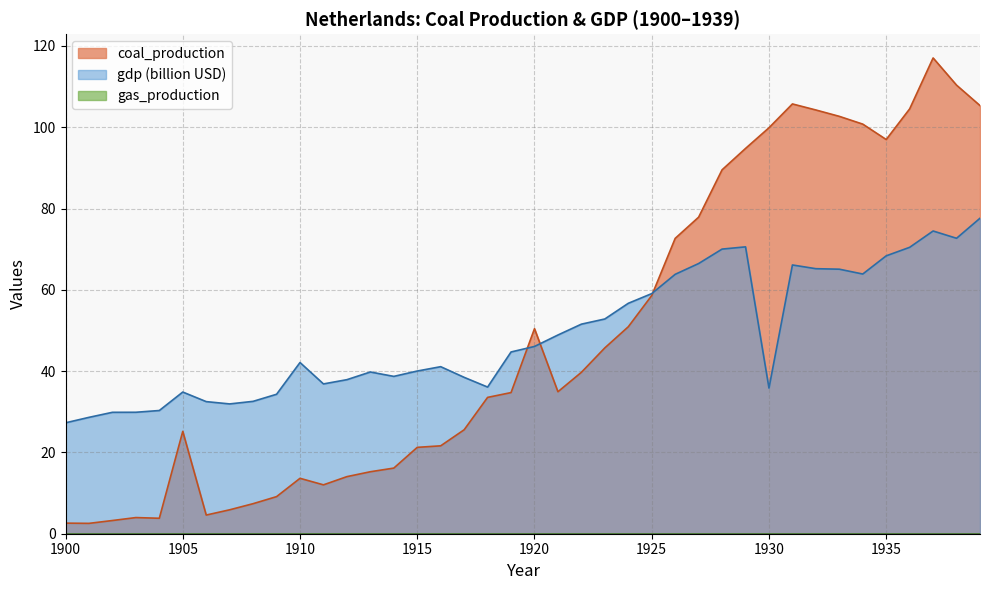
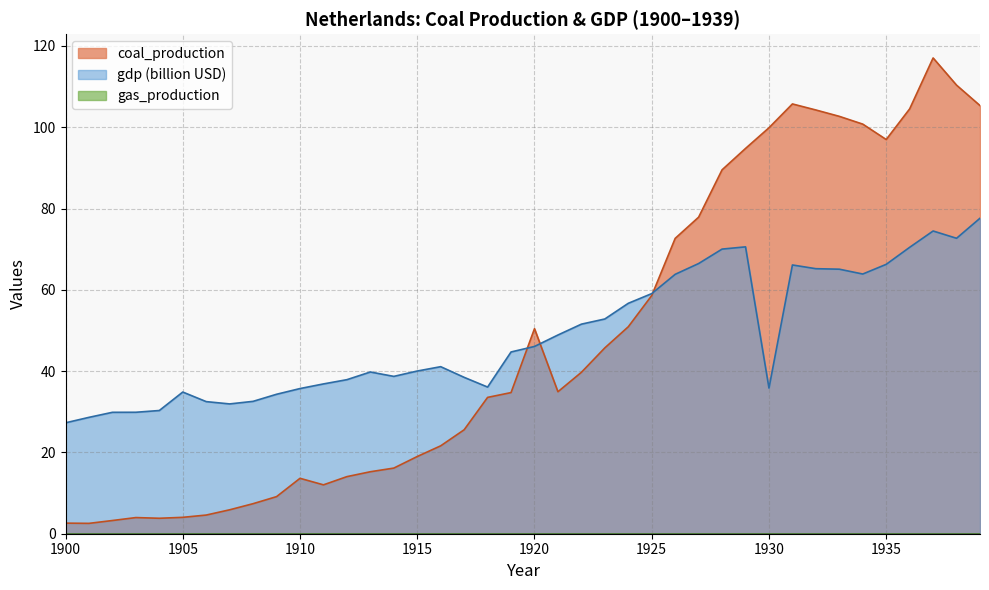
  {
    "coal_production": {
      "1900": 3,
-     "1905": 25,
+     "1905": 4,
      "1910": 14,
-     "1915": 21,
+     "1915": 19,
      "1920": 50,
      "1930": 100,
      "1935": 97
    },
    "gdp (billion USD)": {
      "1900": 27,
      "1905": 35,
-     "1910": 42,
+     "1910": 36,
      "1915": 40,
      "1920": 46,
      "1930": 36,
-     "1935": 68
+     "1935": 66
    },
    "gas_production": {
      "1900": 0,
      "1905": 0,
      "1910": 0,
      "1915": 0,
      "1920": 0,
      "1925": 0,
      "1930": 0,
      "1935": 0
    }
  }
